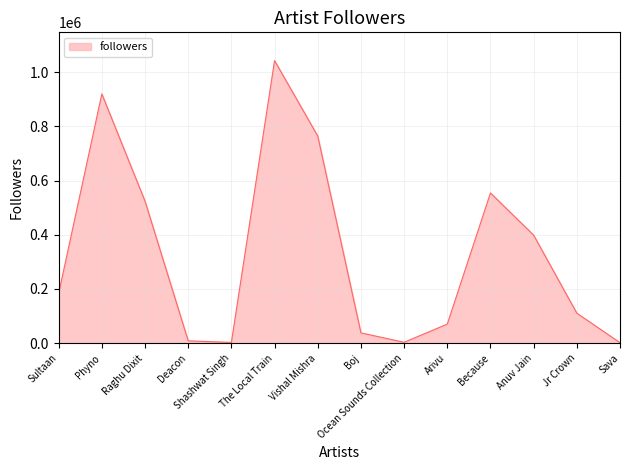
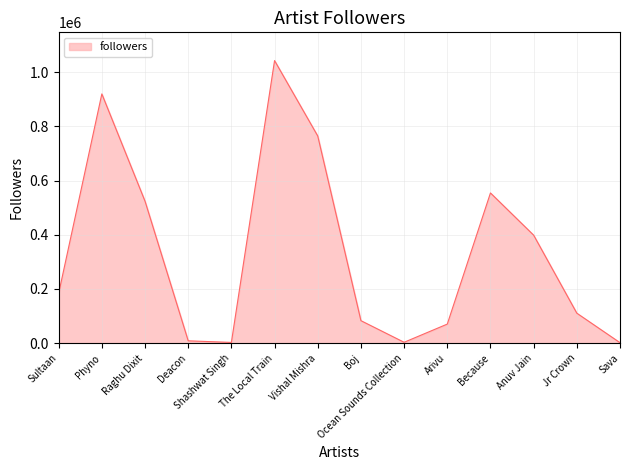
  {
    "Sultaan": 180000,
    "Phyno": 920000,
    "Raghu Dixit": 520000,
    "Deacon": 10000,
    "Shashwat Singh": 0,
    "The Local Train": 1040000,
    "Vishal Mishra": 760000,
-   "Boj": 40000,
+   "Boj": 80000,
    "Ocean Sounds Collection": 0,
    "Arivu": 70000,
    "Because": 550000,
    "Anuv Jain": 400000,
    "Jr Crown": 110000,
    "Sava": 0
  }
